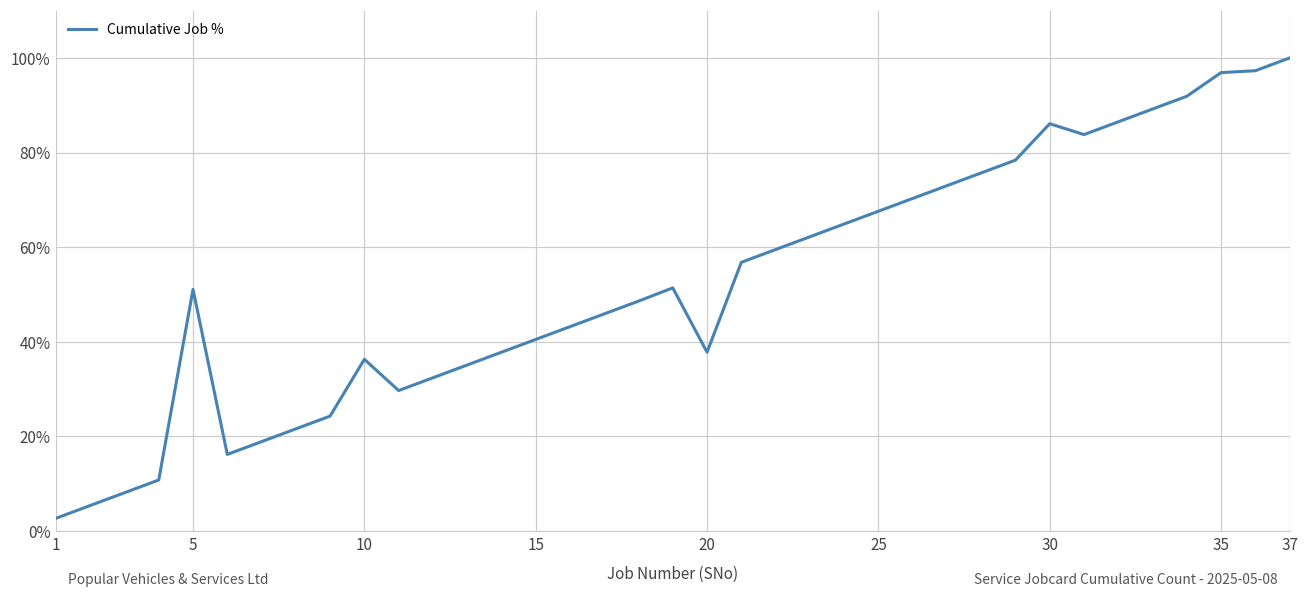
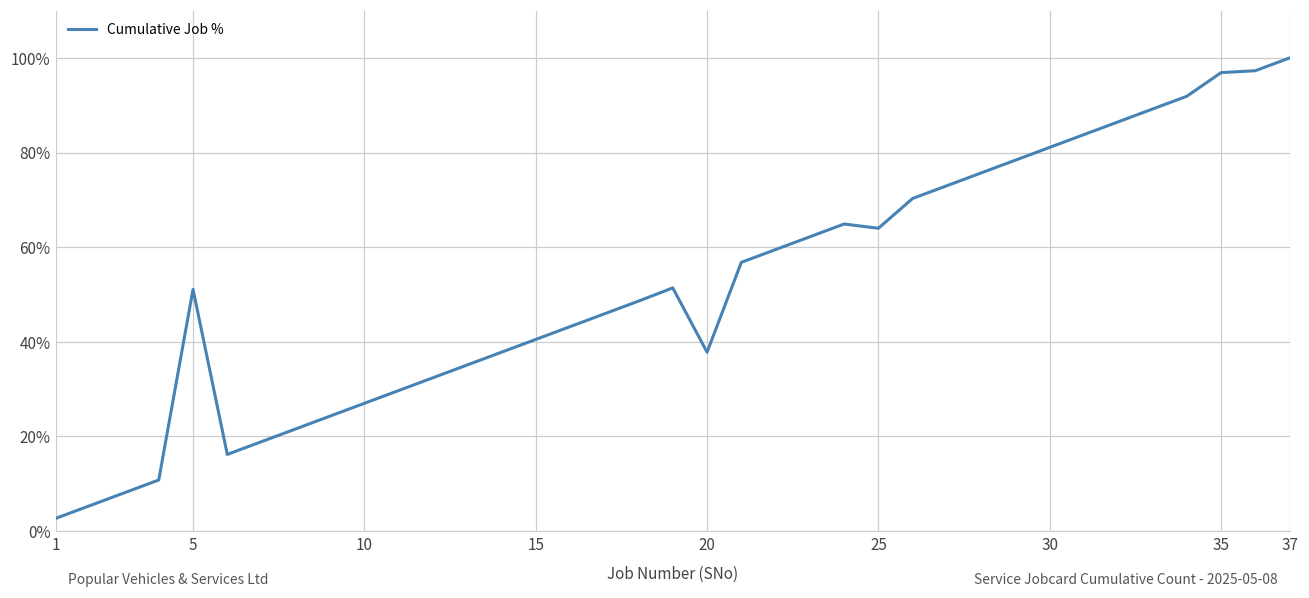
  {
    "1": "3%",
    "5": "51%",
-   "10": "36%",
+   "10": "27%",
    "15": "41%",
    "20": "38%",
-   "25": "68%",
-   "30": "86%",
+   "25": "64%",
+   "30": "81%",
    "35": "97%",
    "37": "100%"
  }
